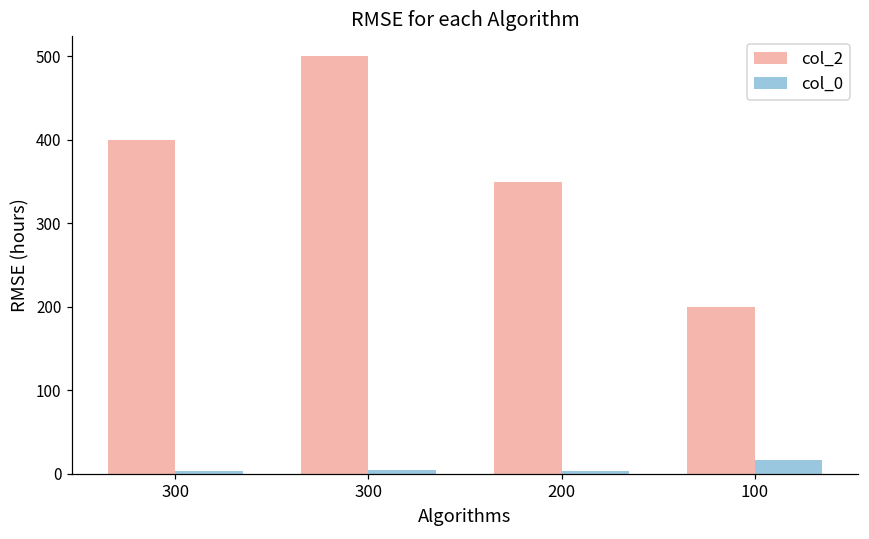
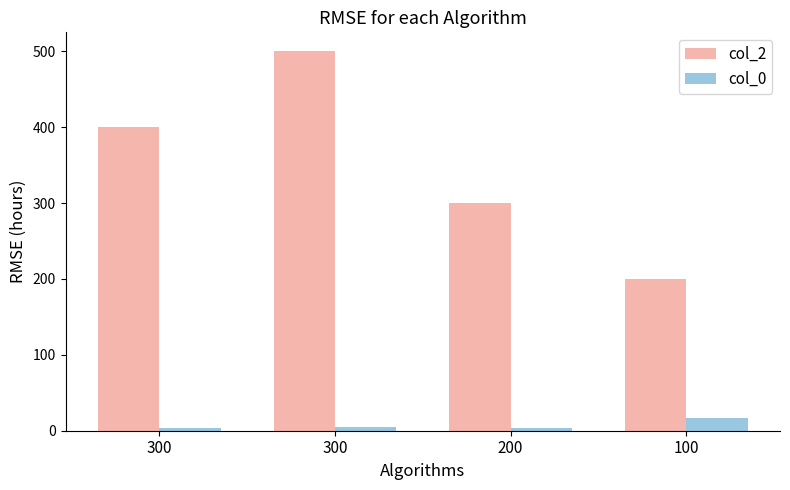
  {
    "col_2": {
-     "200": 350,
+     "200": 300,
      "100": 200
    },
    "col_0": {
      "100": 20
    }
  }
